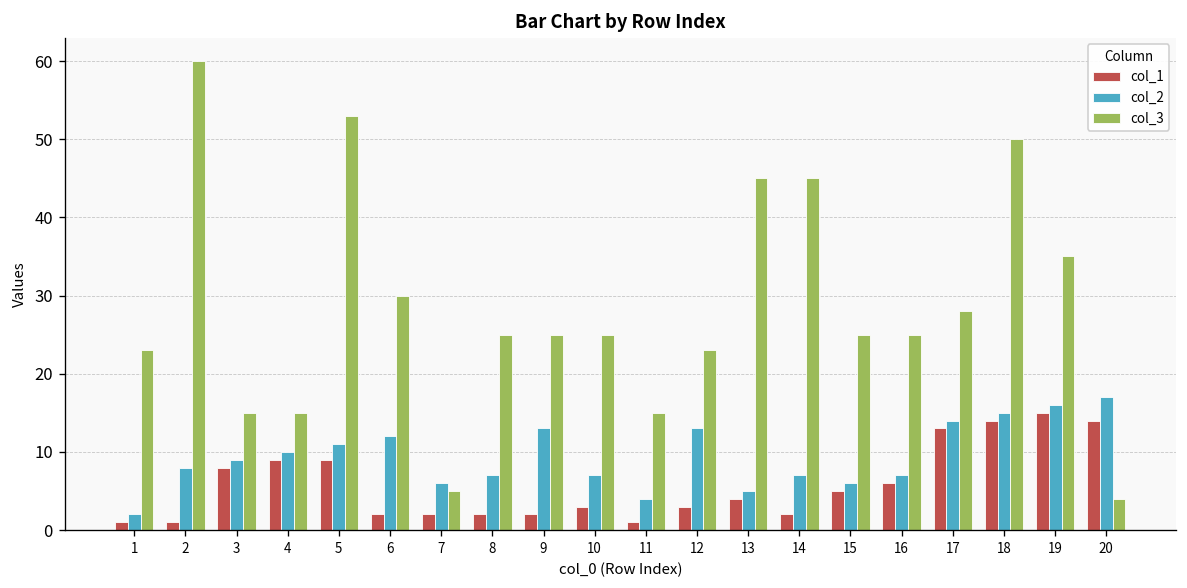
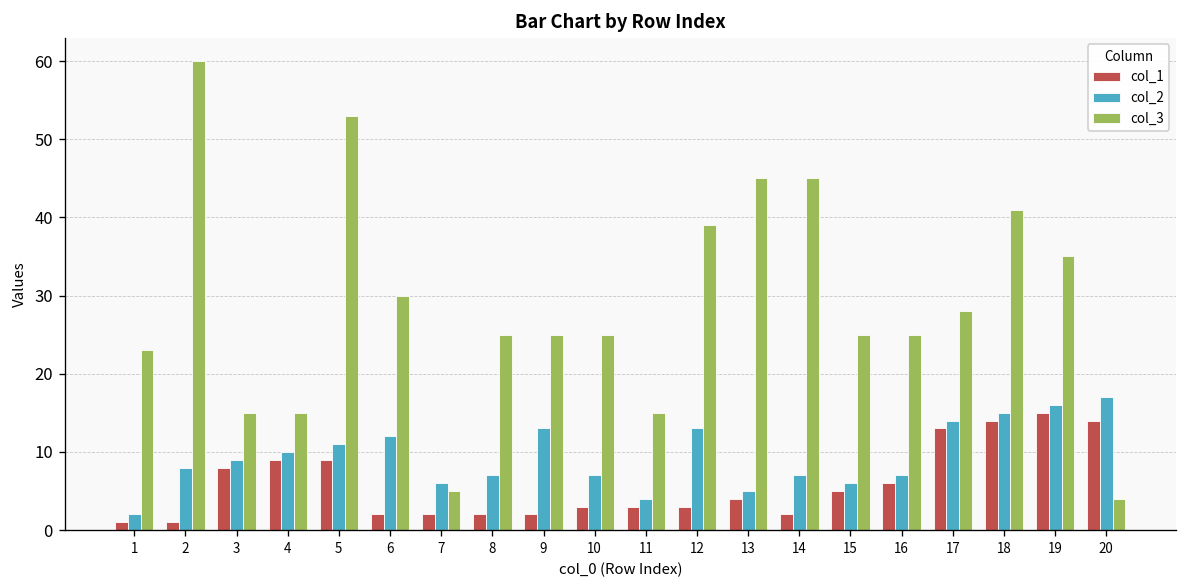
  {
    "col_1": {
      "1": 1,
      "2": 1,
      "3": 8,
      "4": 9,
      "5": 9,
      "6": 2,
      "7": 2,
      "8": 2,
      "9": 2,
      "10": 3,
-     "11": 1,
+     "11": 3,
      "12": 3,
      "13": 4,
      "14": 2,
      "15": 5,
      "16": 6,
      "17": 13,
      "18": 14,
      "19": 15,
      "20": 14
    },
    "col_2": {
      "1": 2,
      "2": 8,
      "3": 9,
      "4": 10,
      "5": 11,
      "6": 12,
      "7": 6,
      "8": 7,
      "9": 13,
      "10": 7,
      "11": 4,
      "12": 13,
      "13": 5,
      "14": 7,
      "15": 6,
      "16": 7,
      "17": 14,
      "18": 15,
      "19": 16,
      "20": 17
    },
    "col_3": {
      "1": 23,
      "2": 60,
      "3": 15,
      "4": 15,
      "5": 53,
      "6": 30,
      "7": 5,
      "8": 25,
      "9": 25,
      "10": 25,
      "11": 15,
-     "12": 23,
+     "12": 39,
      "13": 45,
      "14": 45,
      "15": 25,
      "16": 25,
      "17": 28,
-     "18": 50,
+     "18": 41,
      "19": 35,
      "20": 4
    }
  }
